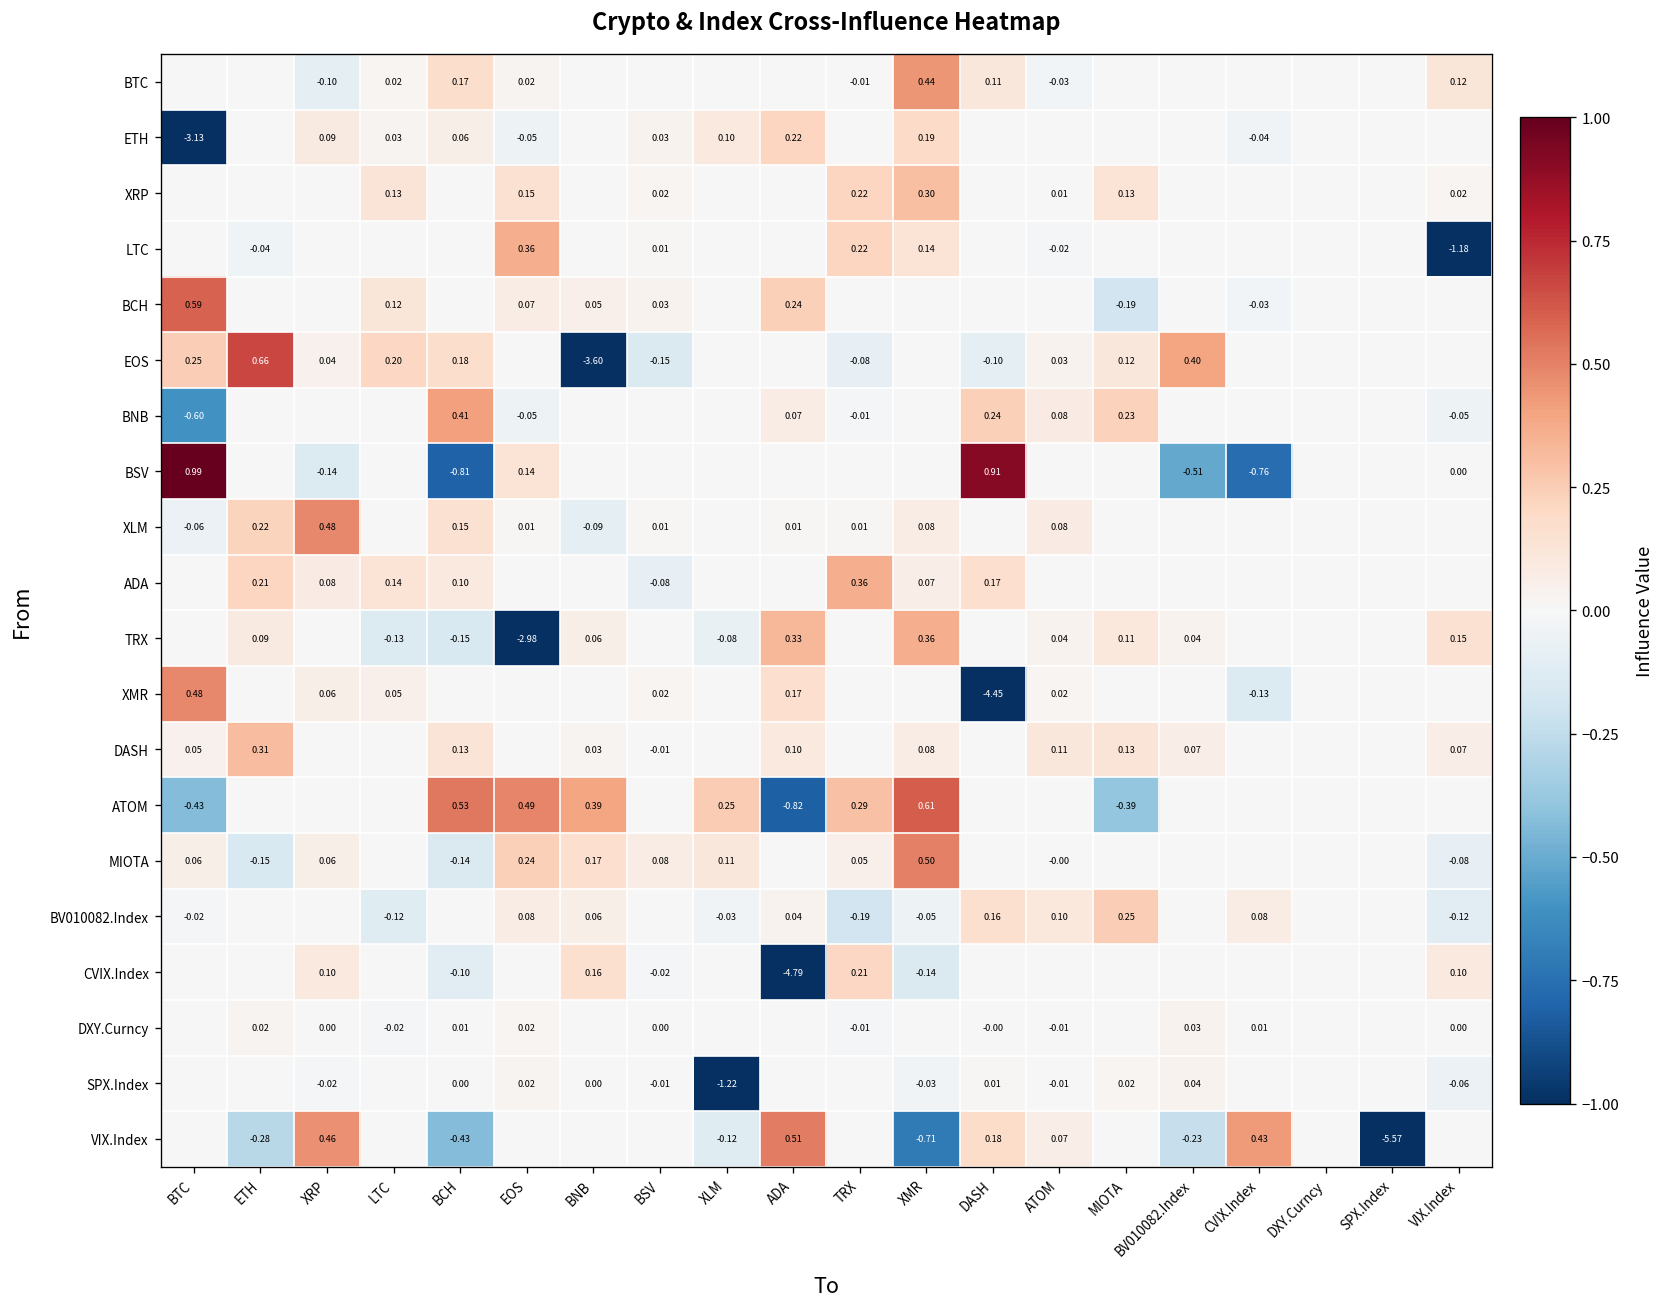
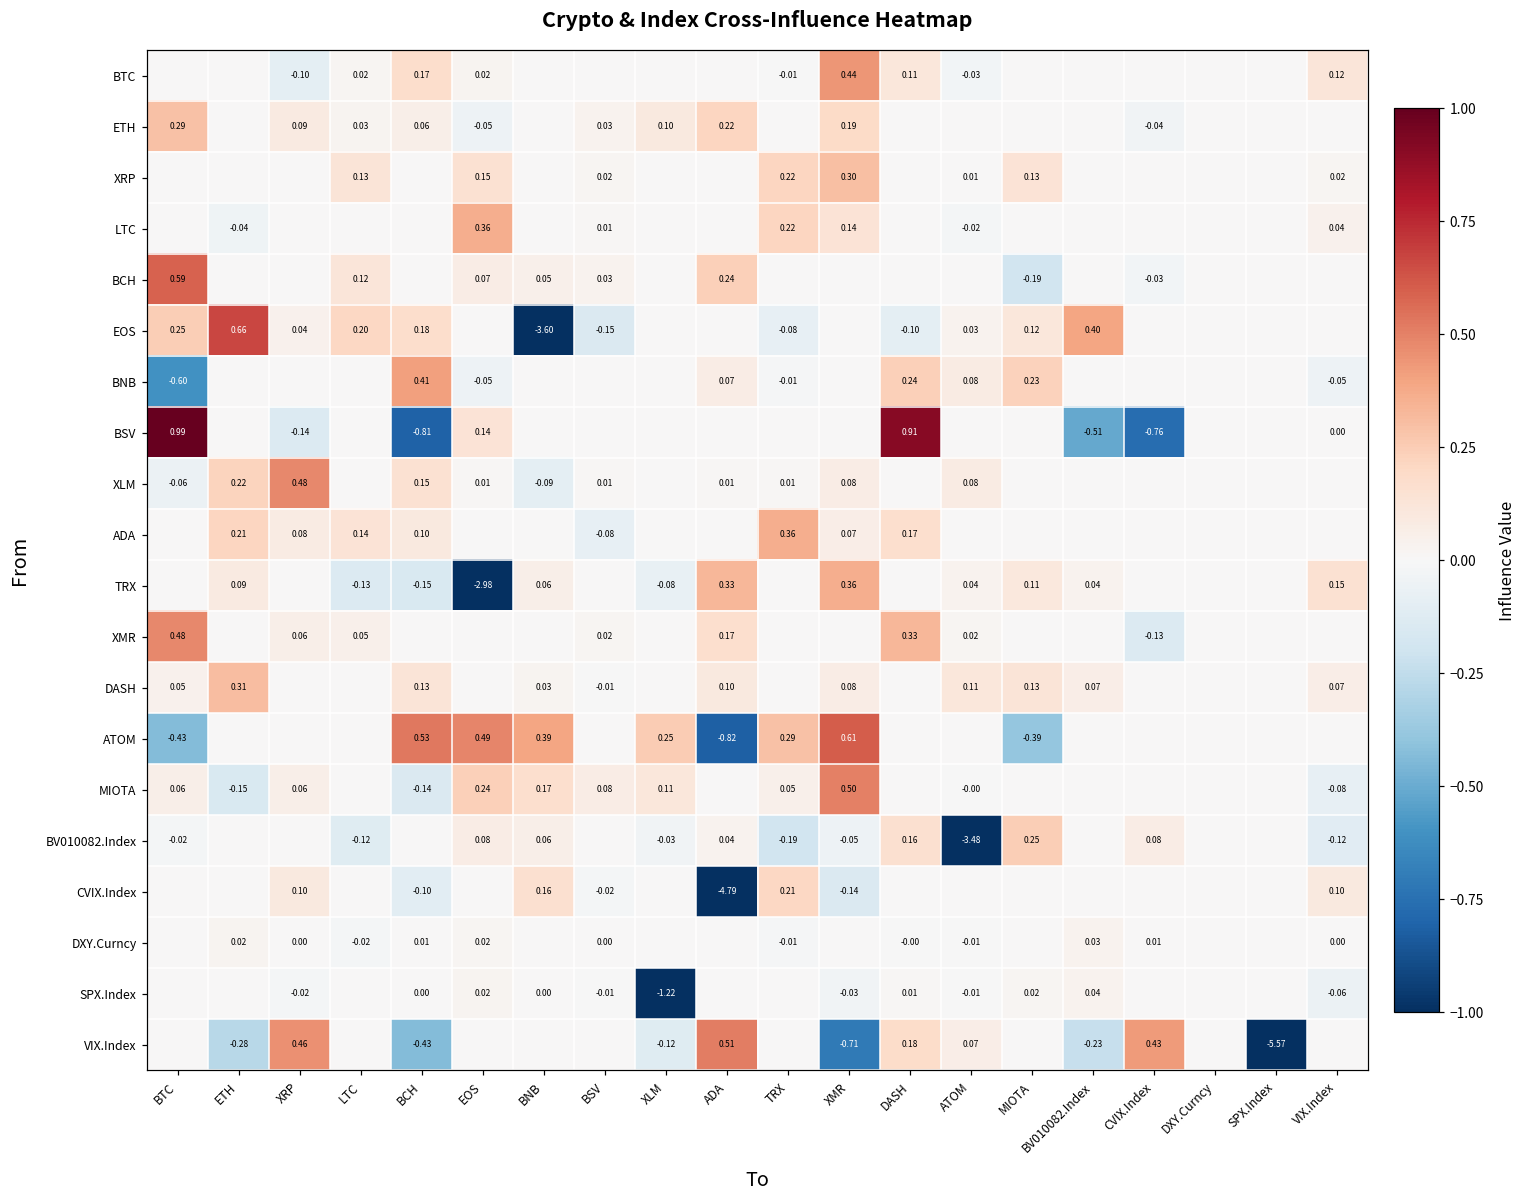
  {
    "BTC": {
      "XRP": -0.10,
      "LTC": 0.02,
      "BCH": 0.17,
      "EOS": 0.02,
      "TRX": -0.01,
      "XMR": 0.44,
      "DASH": 0.11,
      "ATOM": -0.03,
      "VIX.Index": 0.12
    },
    "ETH": {
-     "BTC": -3.13,
+     "BTC": 0.29,
      "XRP": 0.09,
      "LTC": 0.03,
      "BCH": 0.06,
      "EOS": -0.05,
      "BSV": 0.03,
      "XLM": 0.10,
      "ADA": 0.22,
      "XMR": 0.19,
      "CVIX.Index": -0.04
    },
    "XRP": {
      "LTC": 0.13,
      "EOS": 0.15,
      "BSV": 0.02,
      "TRX": 0.22,
      "XMR": 0.30,
      "ATOM": 0.01,
      "MIOTA": 0.13,
      "VIX.Index": 0.02
    },
    "LTC": {
      "ETH": -0.04,
      "EOS": 0.36,
      "BSV": 0.01,
      "TRX": 0.22,
      "XMR": 0.14,
      "ATOM": -0.02,
-     "VIX.Index": -1.18
+     "VIX.Index": 0.04
    },
    "BCH": {
      "BTC": 0.59,
      "LTC": 0.12,
      "EOS": 0.07,
      "BNB": 0.05,
      "BSV": 0.03,
      "ADA": 0.24,
      "MIOTA": -0.19,
      "CVIX.Index": -0.03
    },
    "EOS": {
      "BTC": 0.25,
      "ETH": 0.66,
      "XRP": 0.04,
      "LTC": 0.20,
      "BCH": 0.18,
      "BNB": -3.60,
      "BSV": -0.15,
      "TRX": -0.08,
      "DASH": -0.10,
      "ATOM": 0.03,
      "MIOTA": 0.12,
      "BV010082.Index": 0.40
    },
    "BNB": {
      "BTC": -0.60,
      "BCH": 0.41,
      "EOS": -0.05,
      "ADA": 0.07,
      "TRX": -0.01,
      "DASH": 0.24,
      "ATOM": 0.08,
      "MIOTA": 0.23,
      "VIX.Index": -0.05
    },
    "BSV": {
      "BTC": 0.99,
      "XRP": -0.14,
      "BCH": -0.81,
      "EOS": 0.14,
      "DASH": 0.91,
      "BV010082.Index": -0.51,
      "CVIX.Index": -0.76,
      "VIX.Index": 0.00
    },
    "XLM": {
      "BTC": -0.06,
      "ETH": 0.22,
      "XRP": 0.48,
      "BCH": 0.15,
      "EOS": 0.01,
      "BNB": -0.09,
      "BSV": 0.01,
      "ADA": 0.01,
      "TRX": 0.01,
      "XMR": 0.08,
      "ATOM": 0.08
    },
    "ADA": {
      "ETH": 0.21,
      "XRP": 0.08,
      "LTC": 0.14,
      "BCH": 0.10,
      "BSV": -0.08,
      "TRX": 0.36,
      "XMR": 0.07,
      "DASH": 0.17
    },
    "TRX": {
      "ETH": 0.09,
      "LTC": -0.13,
      "BCH": -0.15,
      "EOS": -2.98,
      "BNB": 0.06,
      "XLM": -0.08,
      "ADA": 0.33,
      "XMR": 0.36,
      "ATOM": 0.04,
      "MIOTA": 0.11,
      "BV010082.Index": 0.04,
      "VIX.Index": 0.15
    },
    "XMR": {
      "BTC": 0.48,
      "XRP": 0.06,
      "LTC": 0.05,
      "BSV": 0.02,
      "ADA": 0.17,
-     "DASH": -4.45,
+     "DASH": 0.33,
      "ATOM": 0.02,
      "CVIX.Index": -0.13
    },
    "DASH": {
      "BTC": 0.05,
      "ETH": 0.31,
      "BCH": 0.13,
      "BNB": 0.03,
      "BSV": -0.01,
      "ADA": 0.10,
      "XMR": 0.08,
      "ATOM": 0.11,
      "MIOTA": 0.13,
      "BV010082.Index": 0.07,
      "VIX.Index": 0.07
    },
    "ATOM": {
      "BTC": -0.43,
      "BCH": 0.53,
      "EOS": 0.49,
      "BNB": 0.39,
      "XLM": 0.25,
      "ADA": -0.82,
      "TRX": 0.29,
      "XMR": 0.61,
      "MIOTA": -0.39
    },
    "MIOTA": {
      "BTC": 0.06,
      "ETH": -0.15,
      "XRP": 0.06,
      "BCH": -0.14,
      "EOS": 0.24,
      "BNB": 0.17,
      "BSV": 0.08,
      "XLM": 0.11,
      "TRX": 0.05,
      "XMR": 0.50,
      "ATOM": -0.00,
      "VIX.Index": -0.08
    },
    "BV010082.Index": {
      "BTC": -0.02,
      "LTC": -0.12,
      "EOS": 0.08,
      "BNB": 0.06,
      "XLM": -0.03,
      "ADA": 0.04,
      "TRX": -0.19,
      "XMR": -0.05,
      "DASH": 0.16,
-     "ATOM": 0.10,
+     "ATOM": -3.48,
      "MIOTA": 0.25,
      "CVIX.Index": 0.08,
      "VIX.Index": -0.12
    },
    "CVIX.Index": {
      "XRP": 0.10,
      "BCH": -0.10,
      "BNB": 0.16,
      "BSV": -0.02,
      "ADA": -4.79,
      "TRX": 0.21,
      "XMR": -0.14,
      "VIX.Index": 0.10
    },
    "DXY.Curncy": {
      "ETH": 0.02,
      "XRP": 0.00,
      "LTC": -0.02,
      "BCH": 0.01,
      "EOS": 0.02,
      "BSV": 0.00,
      "TRX": -0.01,
      "DASH": -0.00,
      "ATOM": -0.01,
      "BV010082.Index": 0.03,
      "CVIX.Index": 0.01,
      "VIX.Index": 0.00
    },
    "SPX.Index": {
      "XRP": -0.02,
      "BCH": 0.00,
      "EOS": 0.02,
      "BNB": 0.00,
      "BSV": -0.01,
      "XLM": -1.22,
      "XMR": -0.03,
      "DASH": 0.01,
      "ATOM": -0.01,
      "MIOTA": 0.02,
      "BV010082.Index": 0.04,
      "VIX.Index": -0.06
    },
    "VIX.Index": {
      "ETH": -0.28,
      "XRP": 0.46,
      "BCH": -0.43,
      "XLM": -0.12,
      "ADA": 0.51,
      "XMR": -0.71,
      "DASH": 0.18,
      "ATOM": 0.07,
      "BV010082.Index": -0.23,
      "CVIX.Index": 0.43,
      "SPX.Index": -5.57
    }
  }
